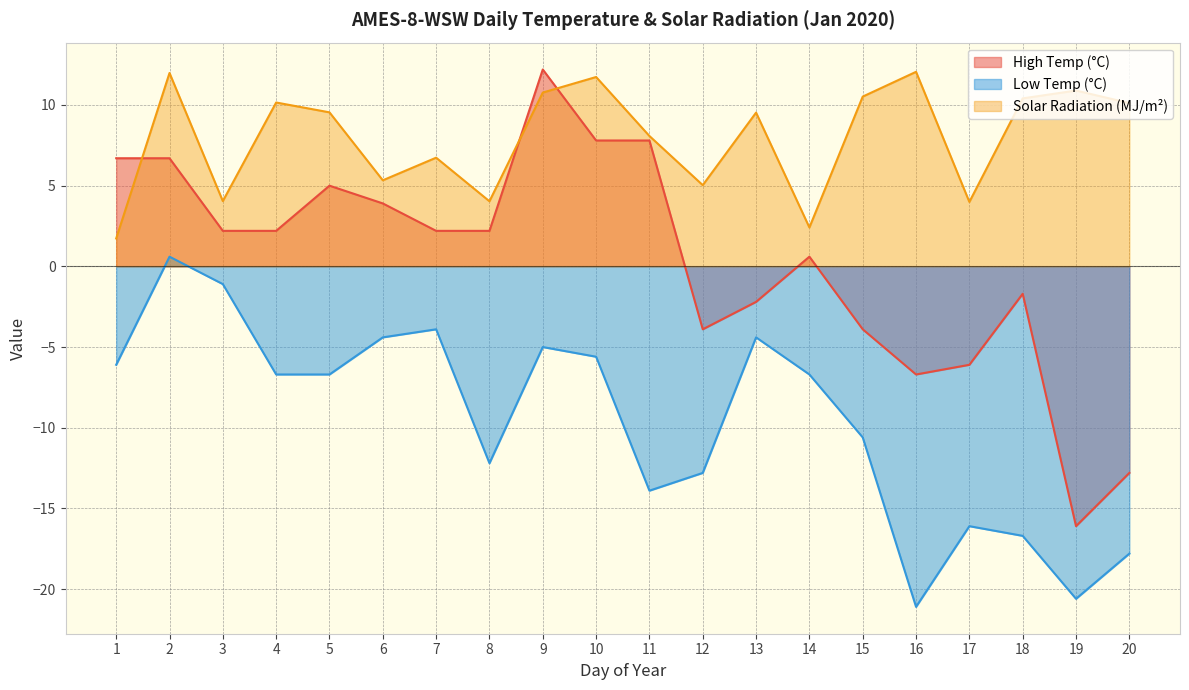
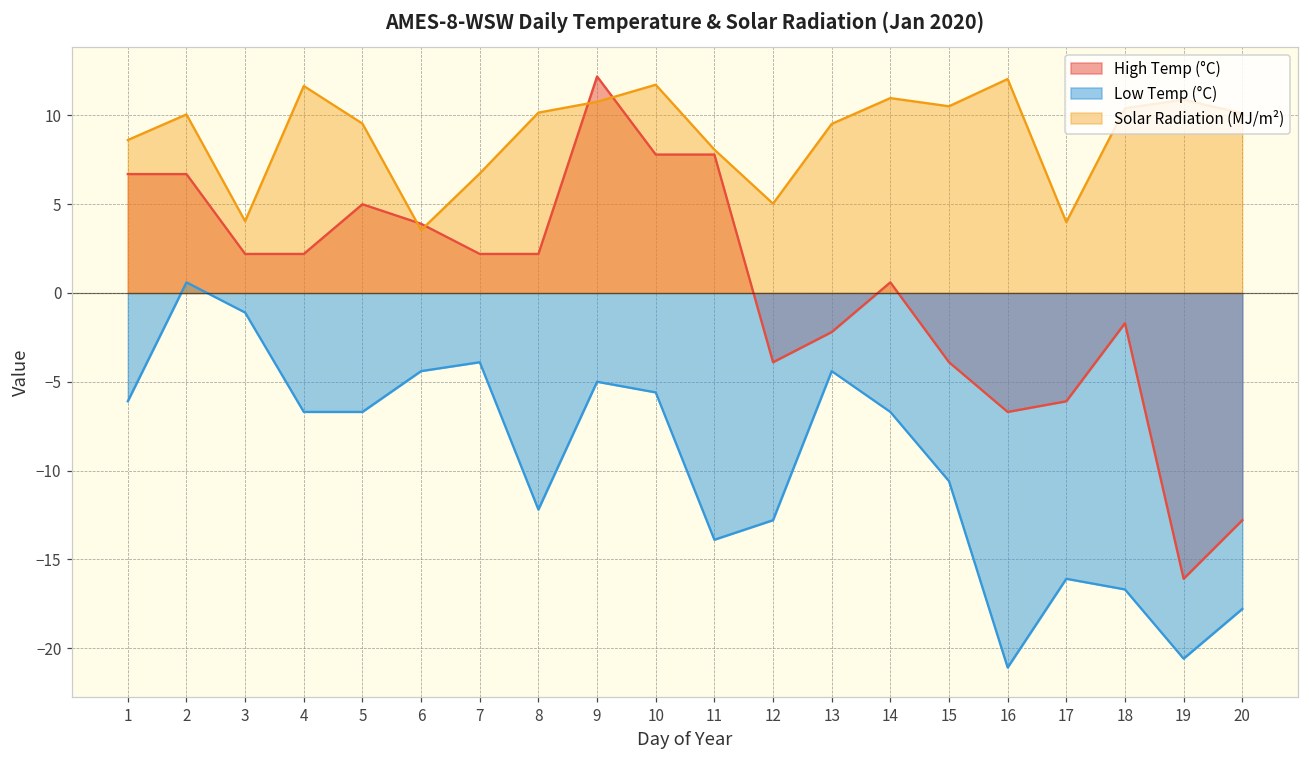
  {
    "Solar Radiation (MJ/m²)": {
-     "1": 1.7,
-     "2": 12.0,
+     "1": 8.6,
+     "2": 10.1,
      "3": 4.0,
-     "4": 10.2,
+     "4": 11.7,
      "5": 9.5,
-     "6": 5.3,
+     "6": 3.5,
      "7": 6.7,
-     "8": 4.0,
+     "8": 10.2,
      "9": 10.8,
      "10": 11.7,
      "11": 8.1,
      "12": 5.0,
      "13": 9.5,
-     "14": 2.4,
+     "14": 11.0,
      "15": 10.5,
      "16": 12.1,
      "17": 4.0
    }
  }
